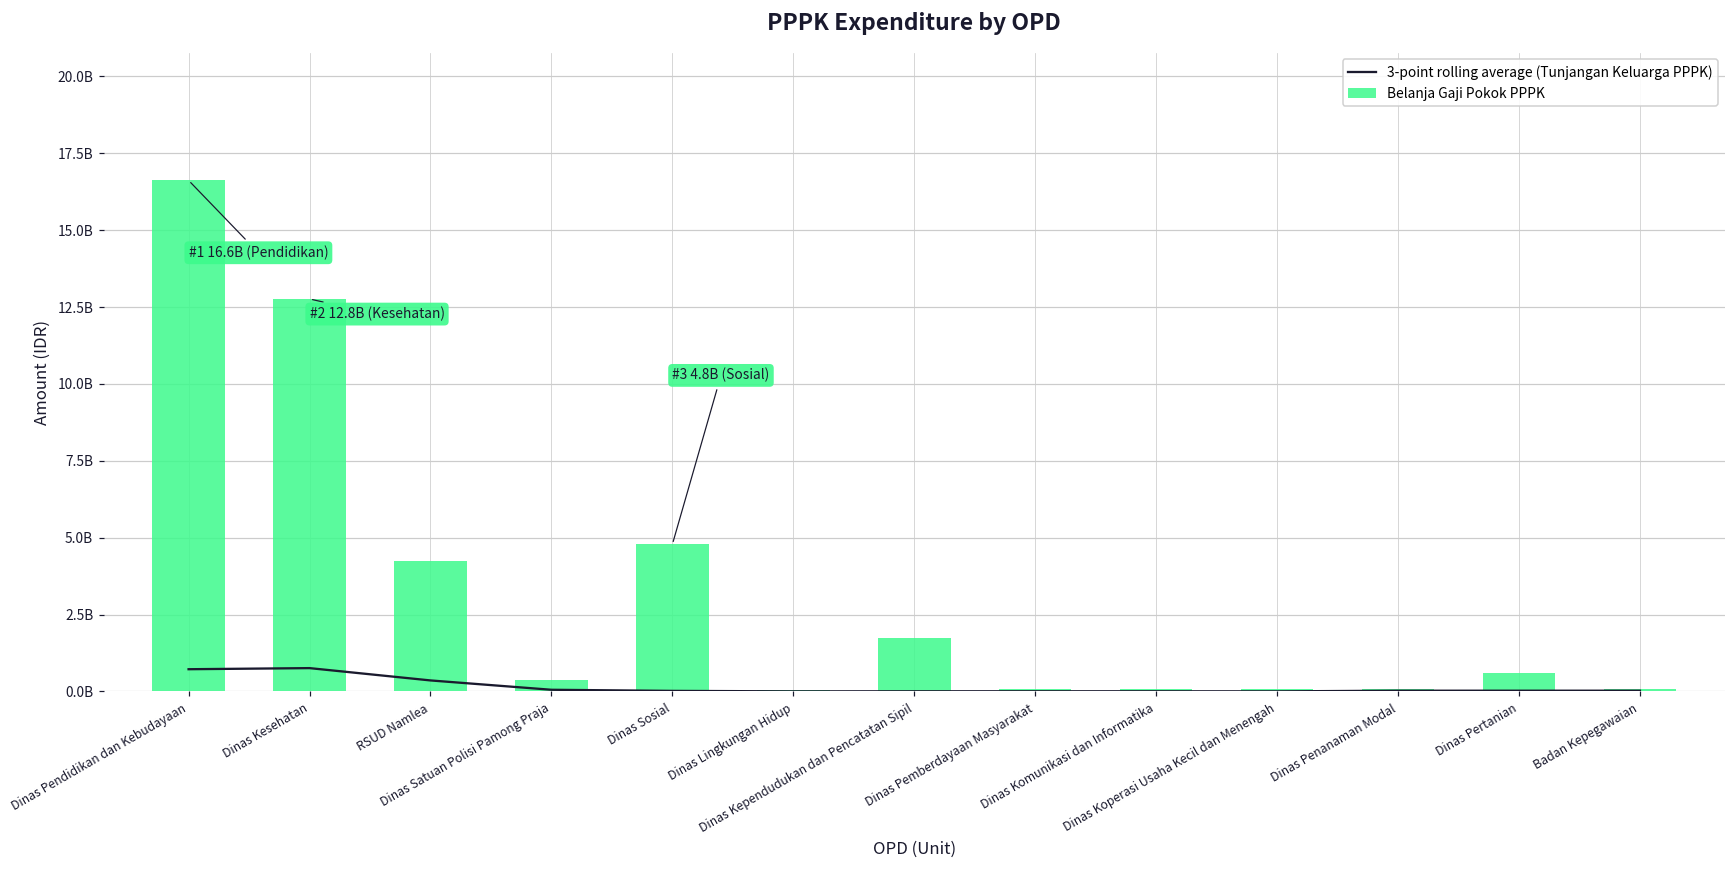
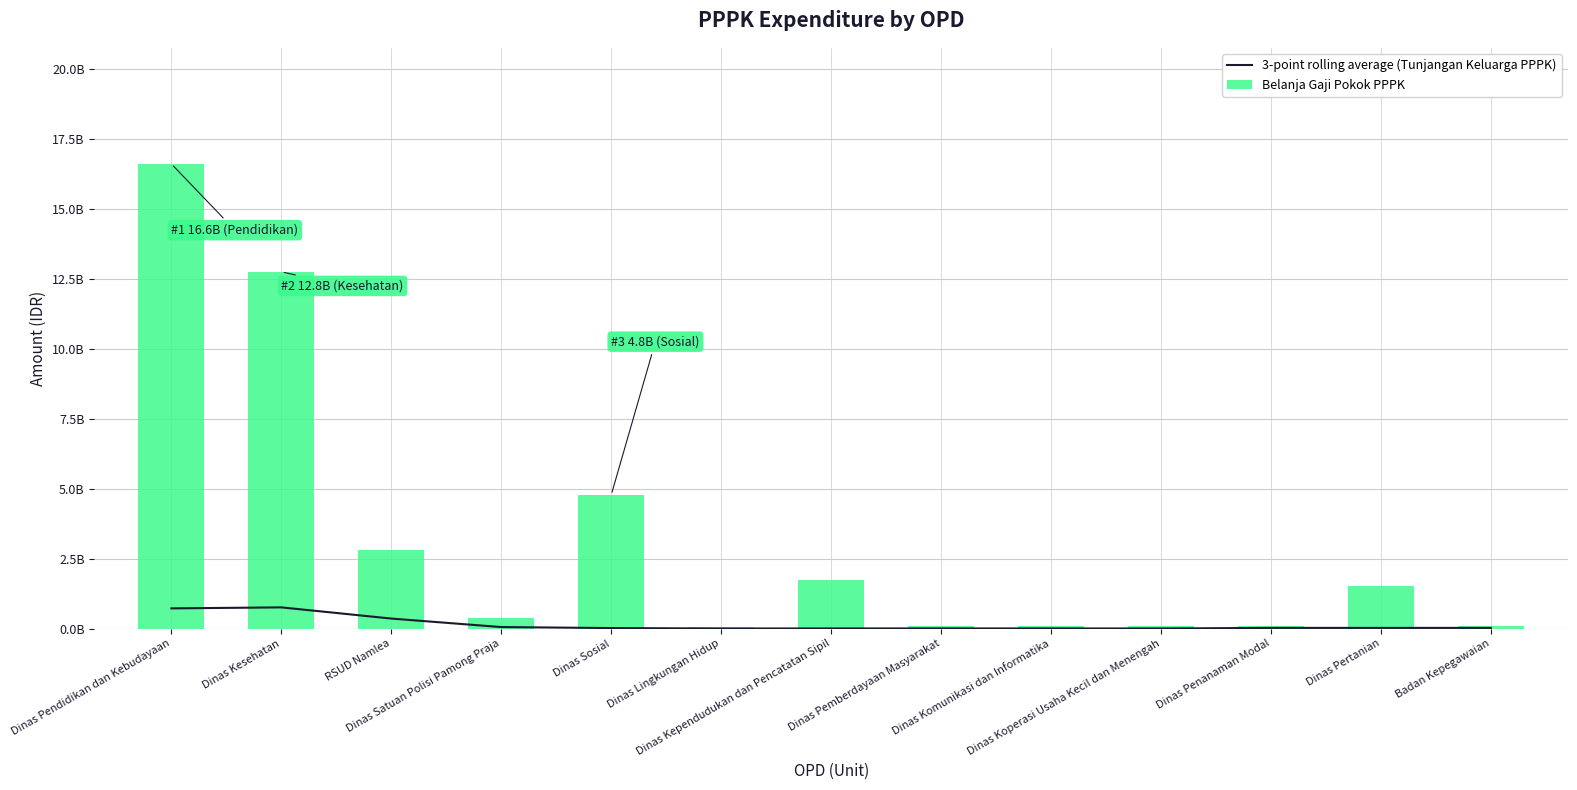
  {
    "3-point rolling average (Tunjangan Keluarga PPPK)": {
      "Dinas Pendidikan dan Kebudayaan": 700000000,
      "Dinas Kesehatan": 800000000,
      "RSUD Namlea": 400000000,
      "Dinas Satuan Polisi Pamong Praja": 100000000,
      "Dinas Sosial": 0,
      "Dinas Lingkungan Hidup": 0,
      "Dinas Kependudukan dan Pencatatan Sipil": 0,
      "Dinas Pemberdayaan Masyarakat": 0,
      "Dinas Komunikasi dan Informatika": 0,
      "Dinas Koperasi Usaha Kecil dan Menengah": 0,
      "Dinas Penanaman Modal": 0,
      "Dinas Pertanian": 0,
      "Badan Kepegawaian": 0
    },
    "Belanja Gaji Pokok PPPK": {
-     "RSUD Namlea": 4200000000,
+     "RSUD Namlea": 2800000000,
      "Dinas Satuan Polisi Pamong Praja": 400000000,
      "Dinas Kependudukan dan Pencatatan Sipil": 1700000000,
      "Dinas Pemberdayaan Masyarakat": 100000000,
      "Dinas Komunikasi dan Informatika": 100000000,
      "Dinas Koperasi Usaha Kecil dan Menengah": 100000000,
      "Dinas Penanaman Modal": 100000000,
-     "Dinas Pertanian": 600000000,
+     "Dinas Pertanian": 1500000000,
      "Badan Kepegawaian": 100000000
    }
  }
